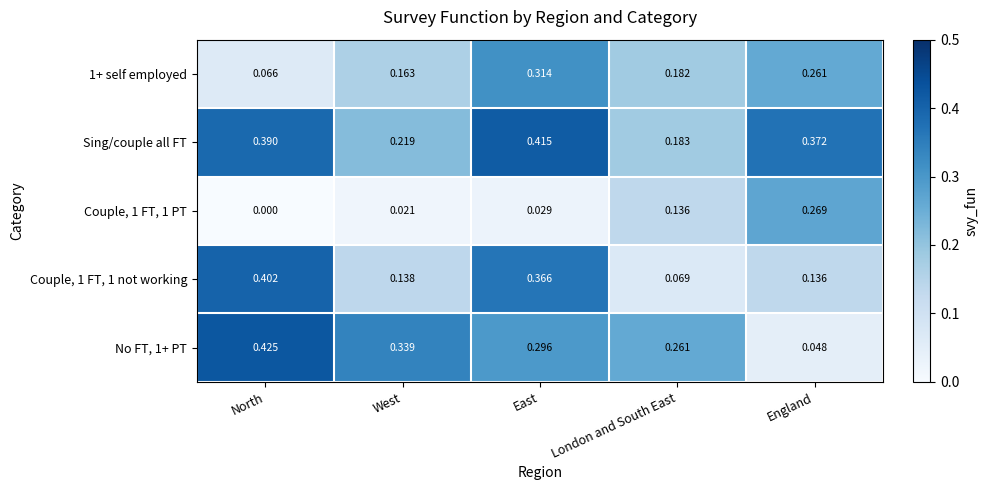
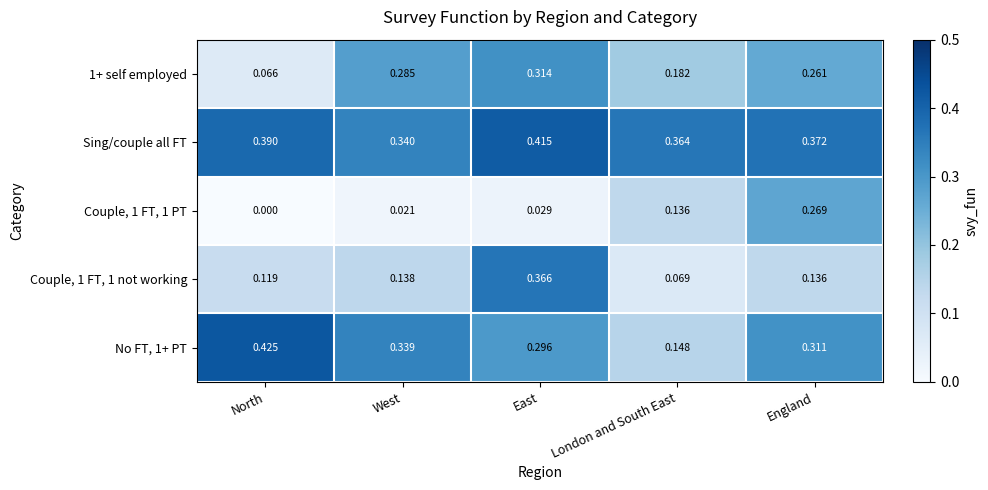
  {
    "1+ self employed": {
      "North": 0.066,
-     "West": 0.163,
+     "West": 0.285,
      "East": 0.314,
      "London and South East": 0.182,
      "England": 0.261
    },
    "Sing/couple all FT": {
      "North": 0.390,
-     "West": 0.219,
+     "West": 0.340,
      "East": 0.415,
-     "London and South East": 0.183,
+     "London and South East": 0.364,
      "England": 0.372
    },
    "Couple, 1 FT, 1 PT": {
      "North": 0.000,
      "West": 0.021,
      "East": 0.029,
      "London and South East": 0.136,
      "England": 0.269
    },
    "Couple, 1 FT, 1 not working": {
-     "North": 0.402,
+     "North": 0.119,
      "West": 0.138,
      "East": 0.366,
      "London and South East": 0.069,
      "England": 0.136
    },
    "No FT, 1+ PT": {
      "North": 0.425,
      "West": 0.339,
      "East": 0.296,
-     "London and South East": 0.261,
-     "England": 0.048
+     "London and South East": 0.148,
+     "England": 0.311
    }
  }
